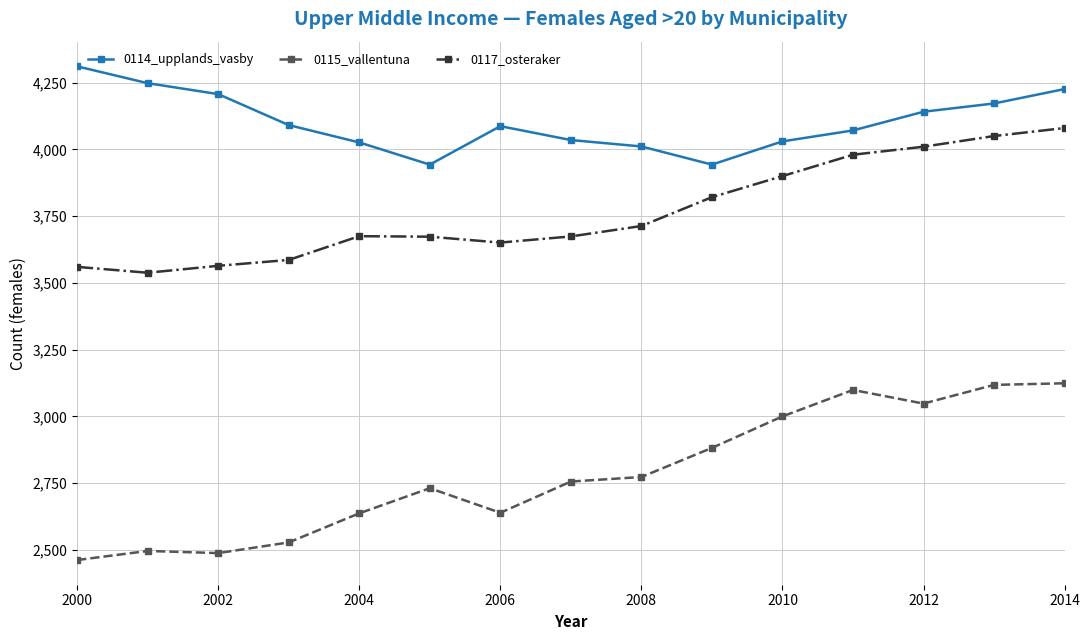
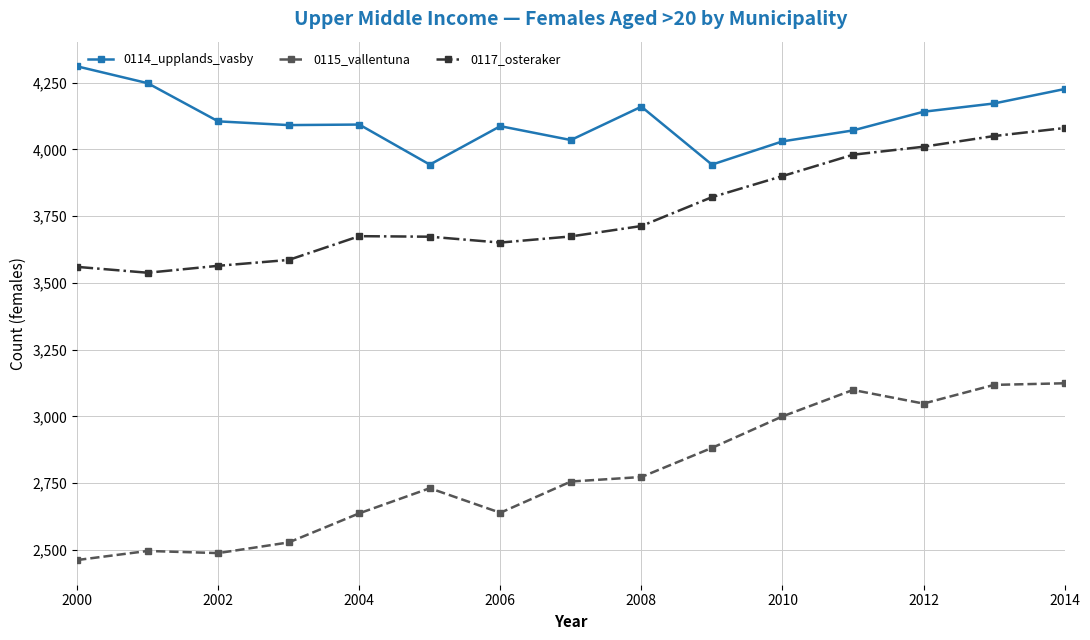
  {
    "0114_upplands_vasby": {
      "2000": "4,310",
-     "2002": "4,210",
-     "2004": "4,030",
+     "2002": "4,110",
+     "2004": "4,090",
      "2006": "4,090",
-     "2008": "4,010",
+     "2008": "4,160",
      "2010": "4,030",
      "2012": "4,140",
      "2014": "4,230"
    }
  }
